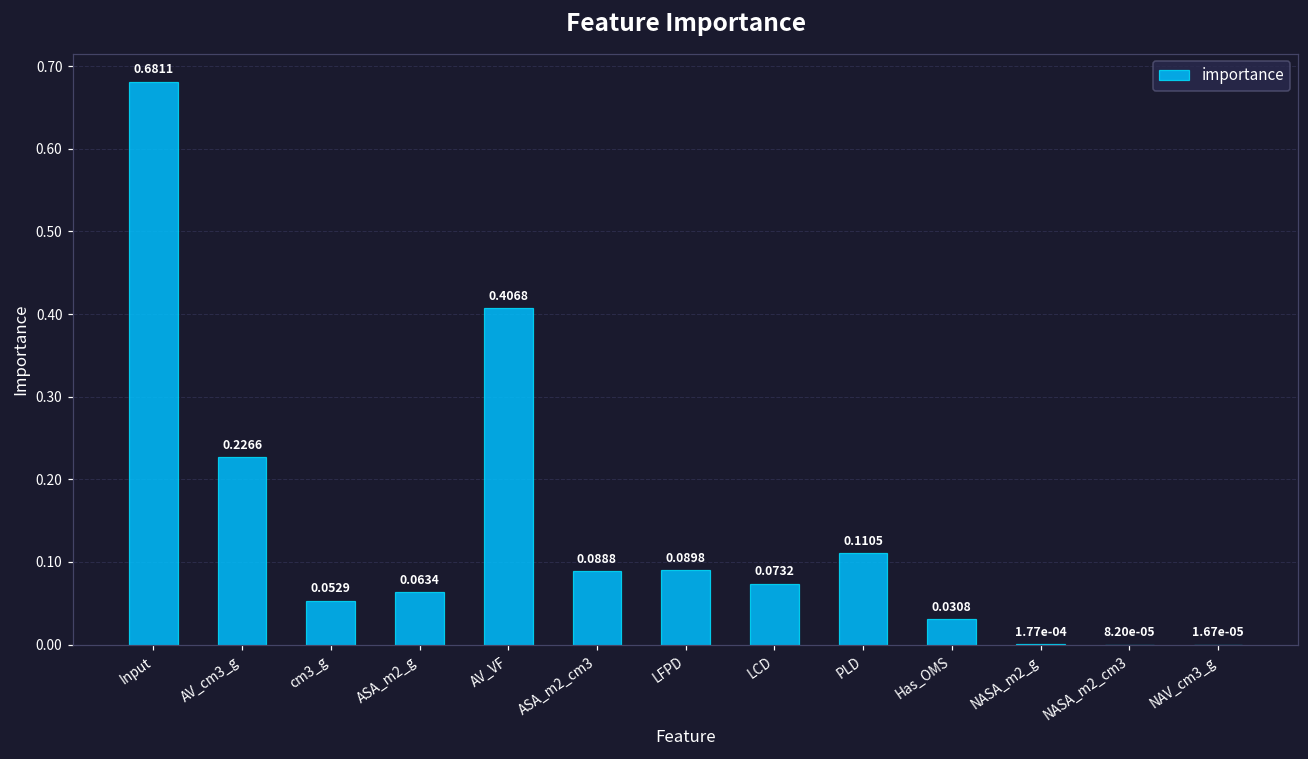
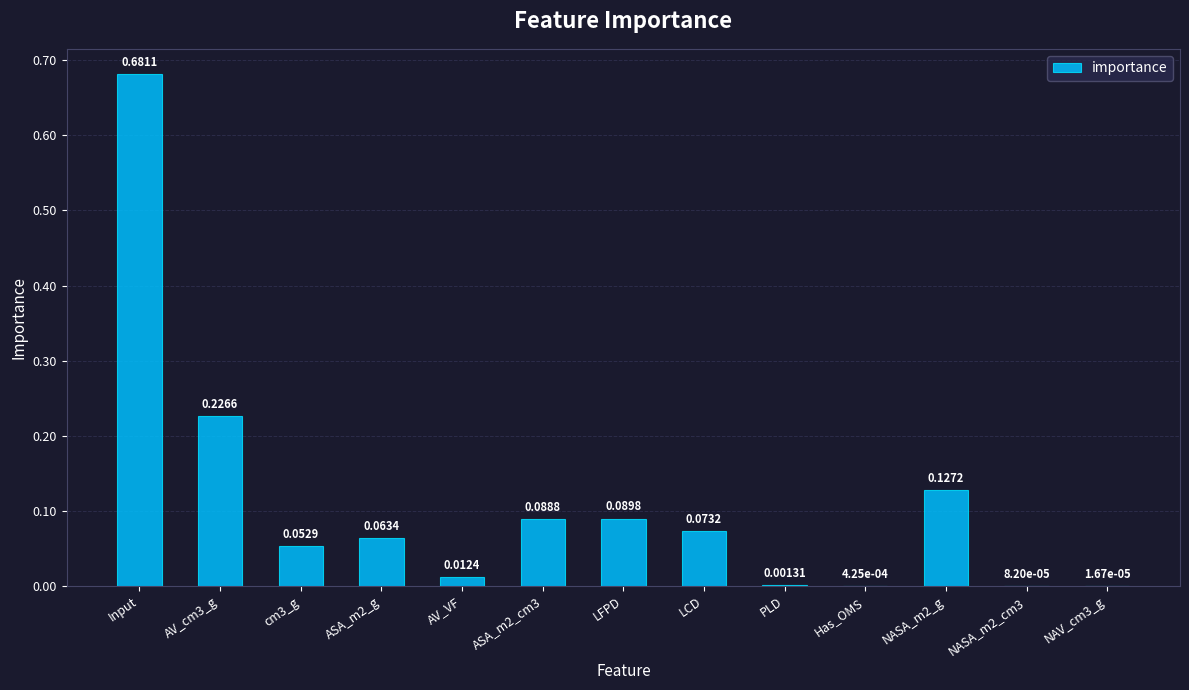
  {
    "Input": "0.6811",
    "AV_cm3_g": "0.2266",
    "cm3_g": "0.0529",
    "ASA_m2_g": "0.0634",
-   "AV_VF": "0.4068",
+   "AV_VF": "0.0124",
    "ASA_m2_cm3": "0.0888",
    "LFPD": "0.0898",
    "LCD": "0.0732",
-   "PLD": "0.1105",
-   "Has_OMS": "0.0308",
-   "NASA_m2_g": "1.77e-04",
+   "PLD": "0.00131",
+   "Has_OMS": "4.25e-04",
+   "NASA_m2_g": "0.1272",
    "NASA_m2_cm3": "8.20e-05",
    "NAV_cm3_g": "1.67e-05"
  }
